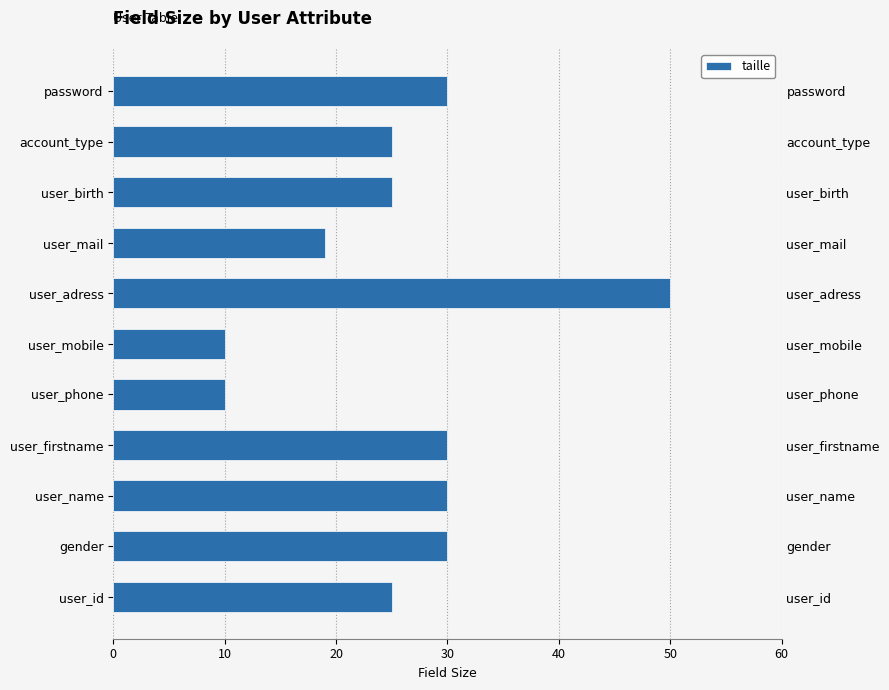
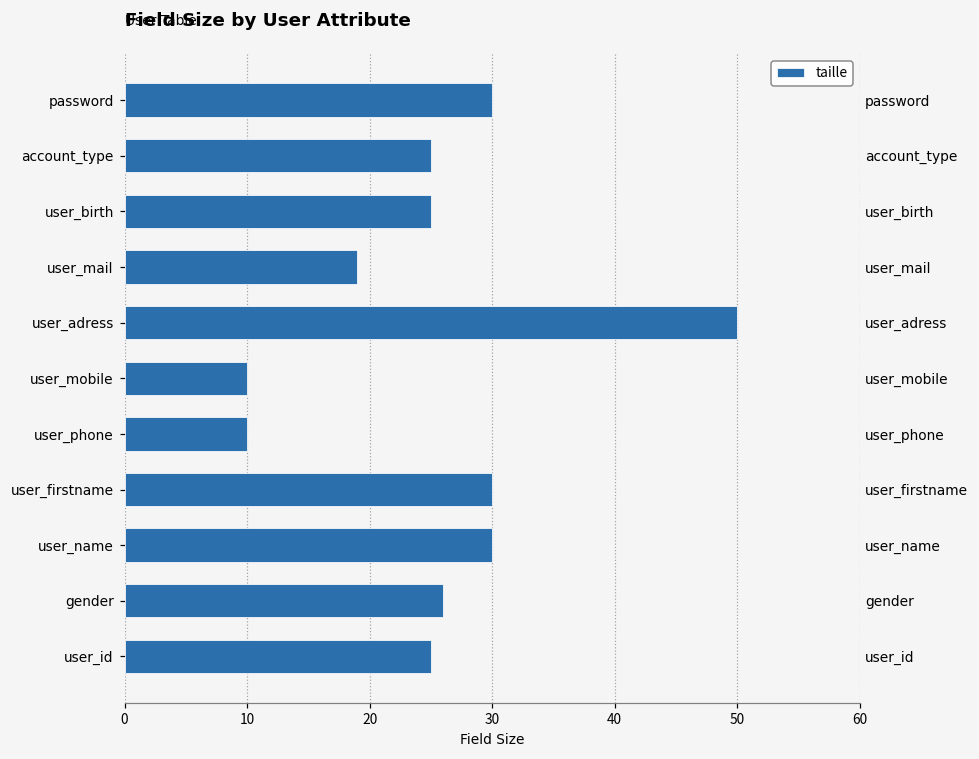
  {
    "password": 30,
    "account_type": 25,
    "user_birth": 25,
    "user_mail": 19,
    "user_adress": 50,
    "user_mobile": 10,
    "user_phone": 10,
    "user_firstname": 30,
    "user_name": 30,
-   "gender": 30,
+   "gender": 26,
    "user_id": 25
  }
